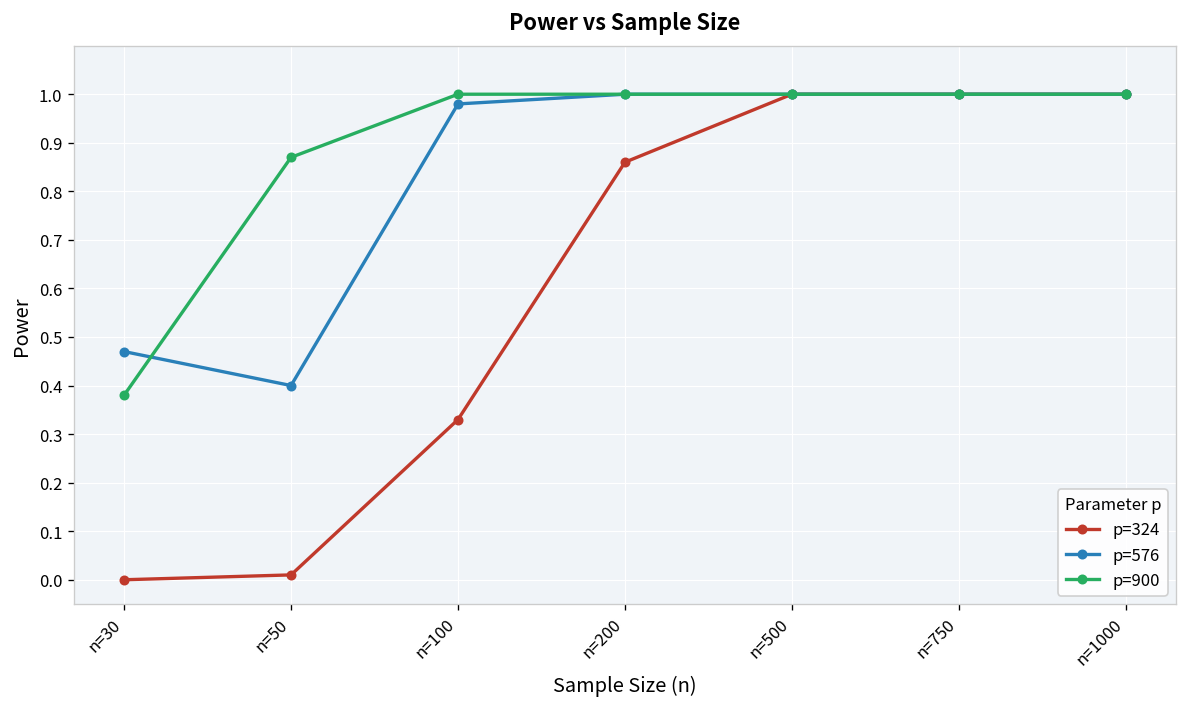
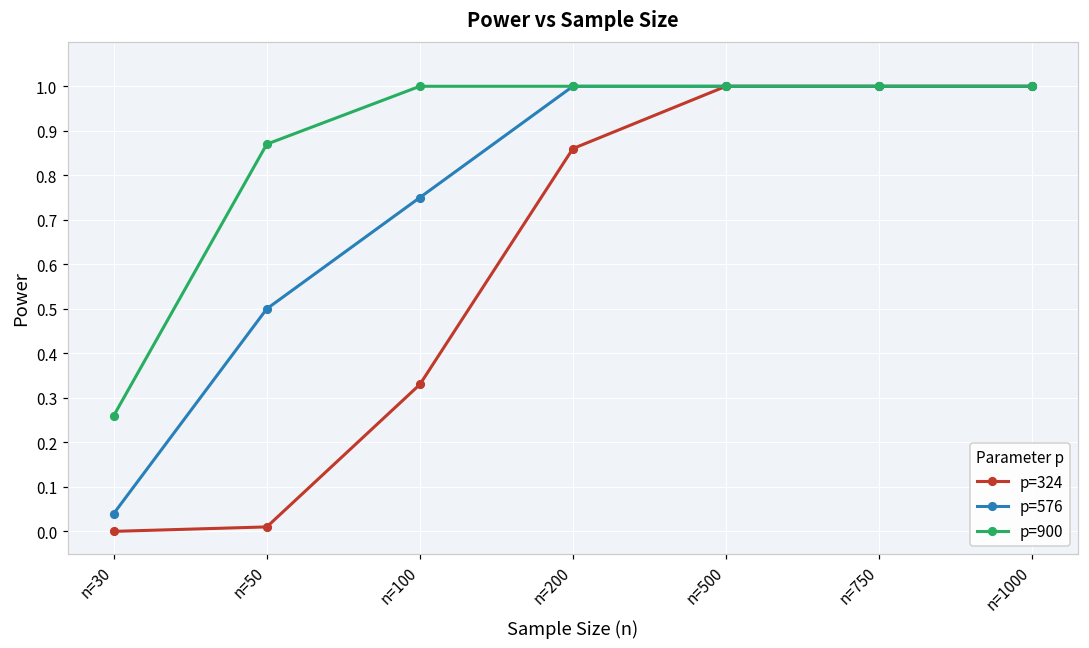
  {
    "p=324": {
      "n=30": 0.00,
      "n=50": 0.01,
      "n=100": 0.33,
      "n=200": 0.86
    },
    "p=576": {
-     "n=30": 0.47,
-     "n=50": 0.4,
-     "n=100": 0.98
+     "n=30": 0.04,
+     "n=50": 0.5,
+     "n=100": 0.75
    },
    "p=900": {
-     "n=30": 0.38,
+     "n=30": 0.26,
      "n=50": 0.87,
      "n=100": 1.00
    }
  }
